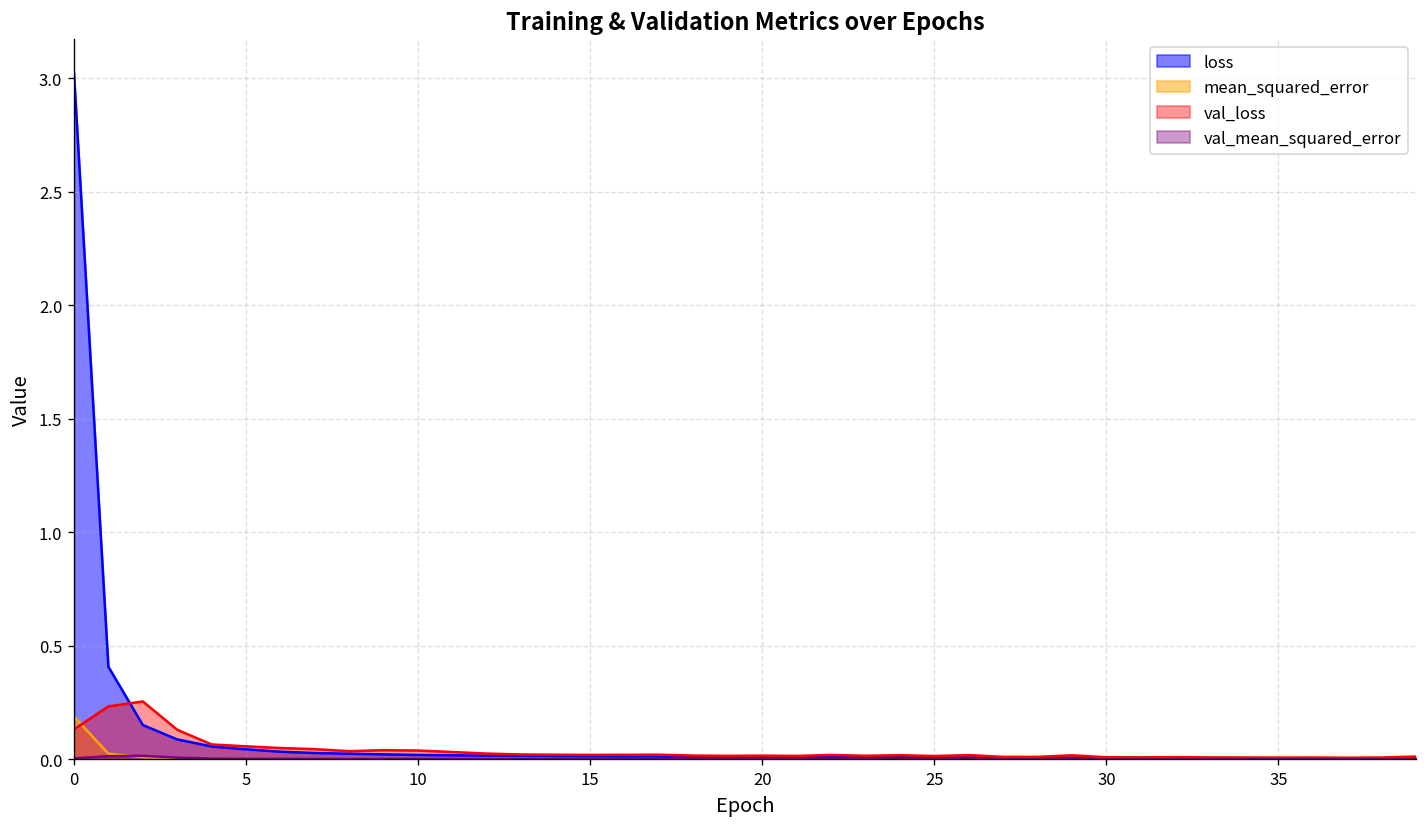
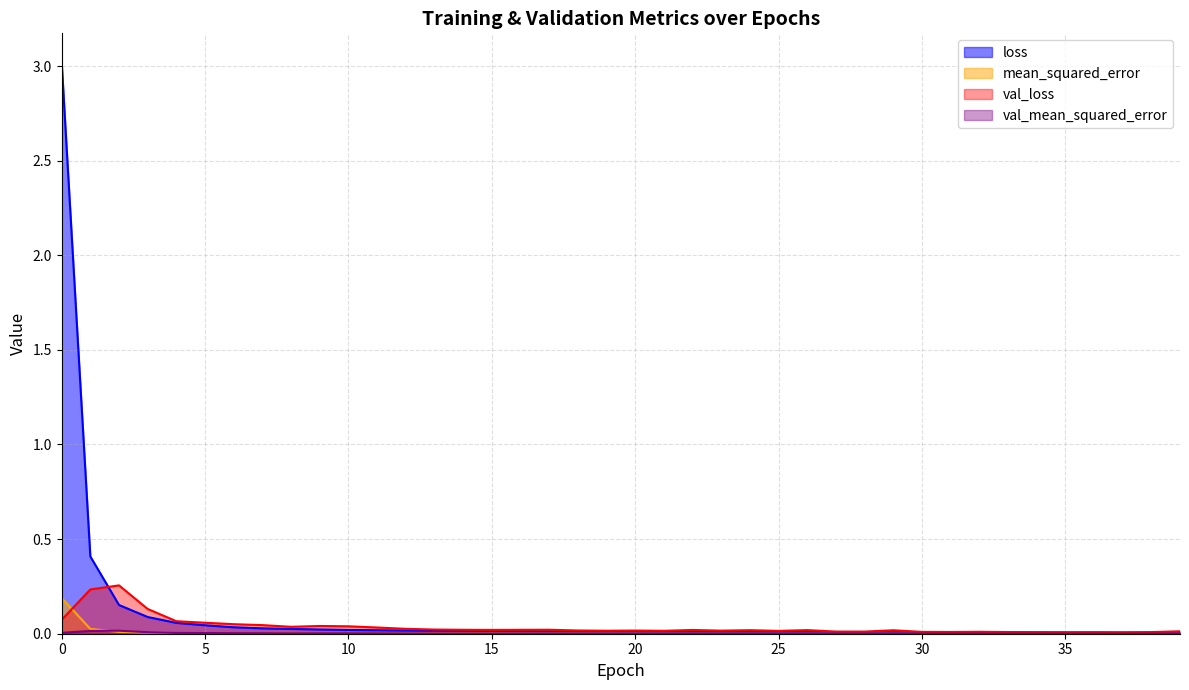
  {
    "loss": {
      "0": 3.02,
      "10": 0.02
    },
    "mean_squared_error": {
      "0": 0.19
    },
    "val_loss": {
-     "0": 0.13,
+     "0": 0.07,
      "10": 0.04
    },
    "val_mean_squared_error": {
      "0": 0.00
    }
  }
